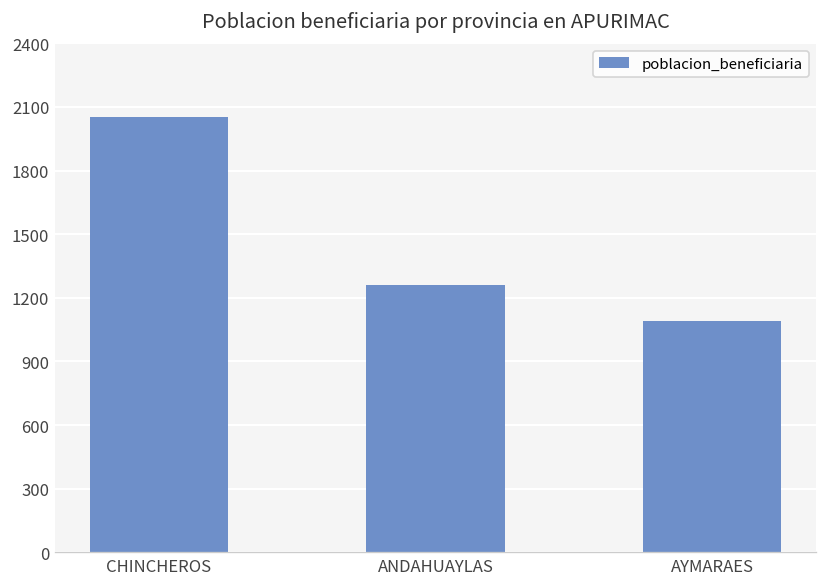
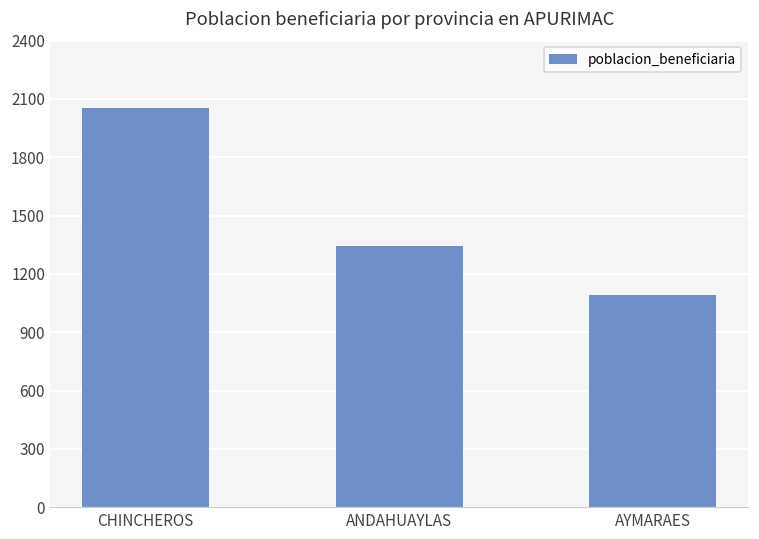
  {
    "CHINCHEROS": 2050,
-   "ANDAHUAYLAS": 1260,
+   "ANDAHUAYLAS": 1340,
    "AYMARAES": 1090
  }
